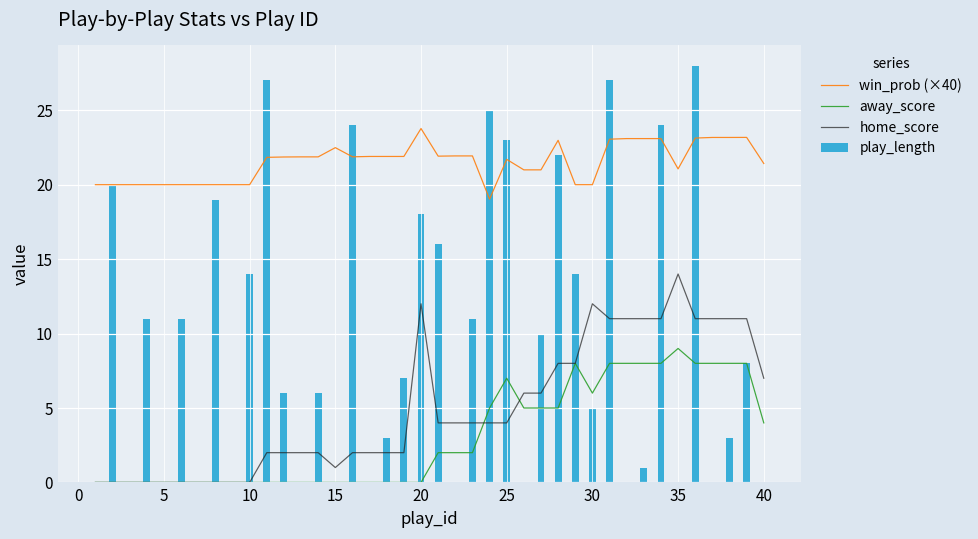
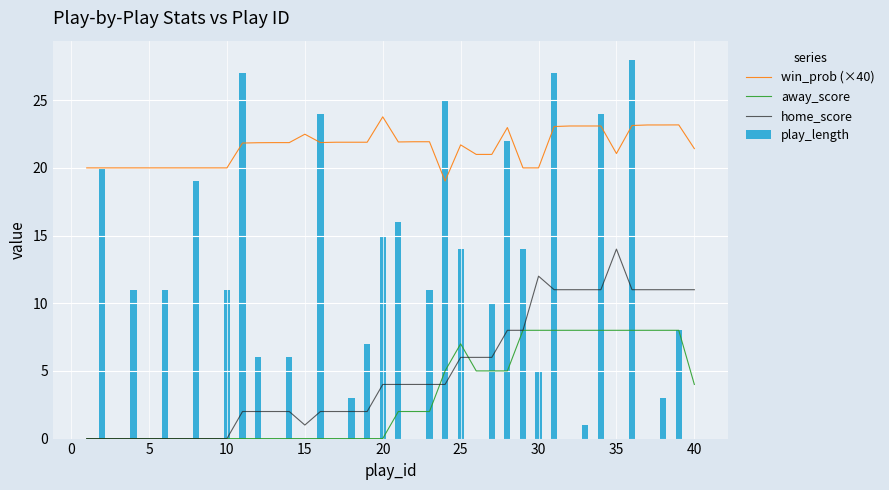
  {
    "win_prob (×40)": {
      "5": 20,
      "10": 20,
      "15": 22.5,
      "20": 23.8,
      "25": 21.7,
      "30": 20,
      "35": 21,
      "40": 21.4
    },
    "play_length": {
      "5": 0,
-     "10": 14,
+     "10": 11,
      "15": 0,
-     "20": 18,
-     "25": 23,
+     "20": 15,
+     "25": 14,
      "30": 5,
      "35": 0,
      "40": 0
    },
    "away_score": {
      "15": 0,
      "20": 0,
      "25": 7,
-     "30": 6,
-     "35": 9,
+     "30": 8,
+     "35": 8,
      "40": 4
    },
    "home_score": {
      "15": 1,
-     "20": 12,
-     "25": 4,
+     "20": 4,
+     "25": 6,
      "30": 12,
      "35": 14,
-     "40": 7
+     "40": 11
    }
  }
